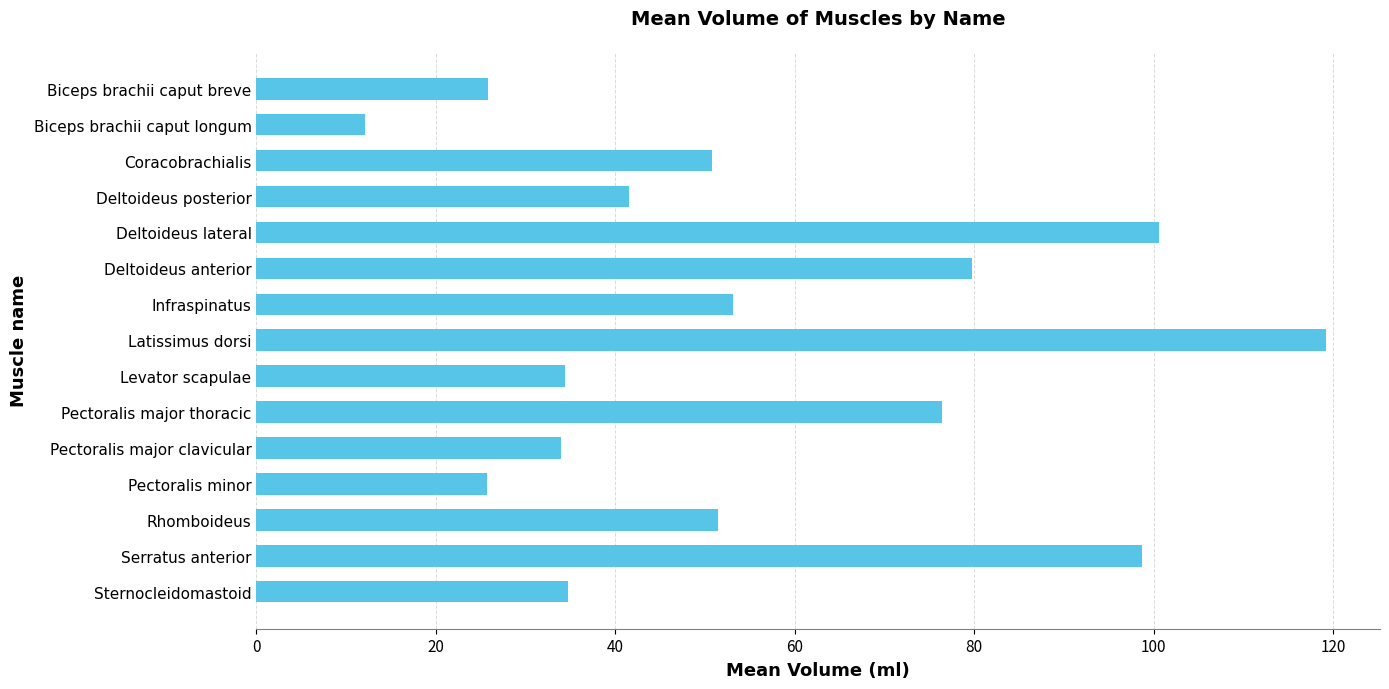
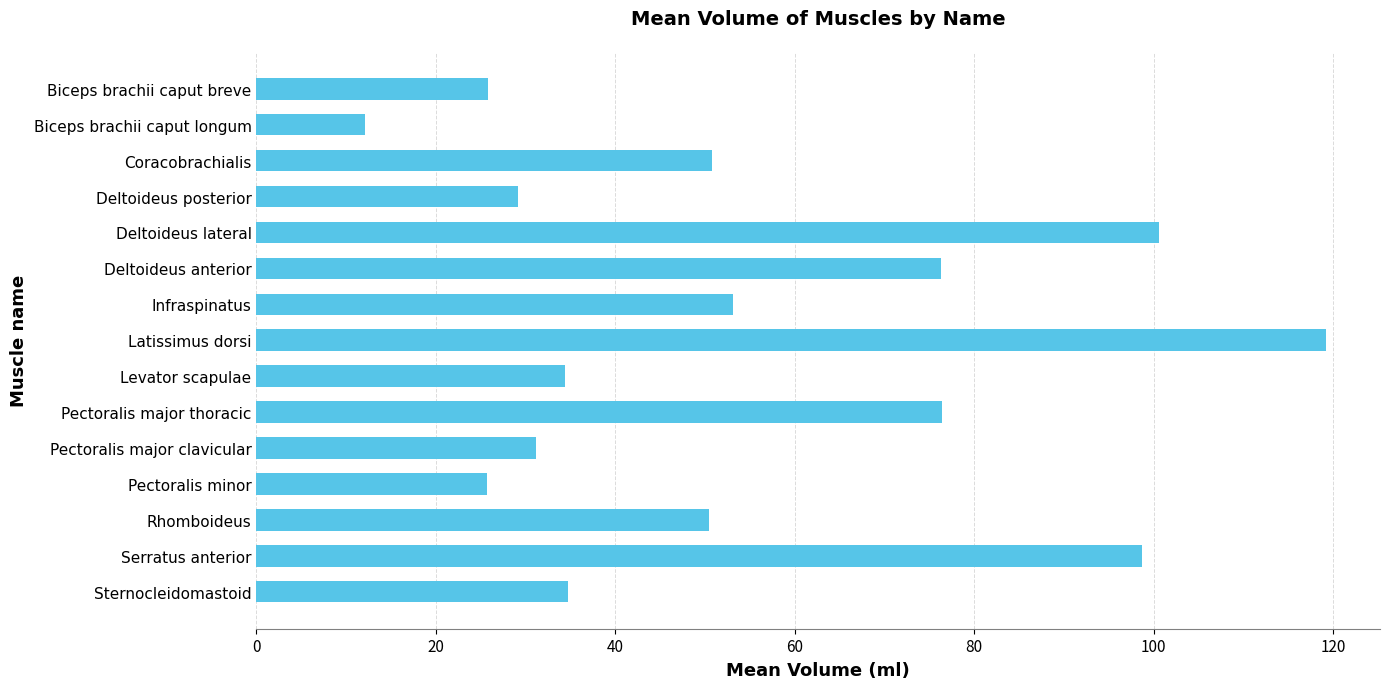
  {
    "Biceps brachii caput breve": 26,
    "Biceps brachii caput longum": 12,
    "Coracobrachialis": 51,
-   "Deltoideus posterior": 42,
+   "Deltoideus posterior": 29,
    "Deltoideus lateral": 101,
-   "Deltoideus anterior": 80,
+   "Deltoideus anterior": 76,
    "Infraspinatus": 53,
    "Latissimus dorsi": 119,
    "Levator scapulae": 34,
    "Pectoralis major thoracic": 76,
-   "Pectoralis major clavicular": 34,
+   "Pectoralis major clavicular": 31,
    "Pectoralis minor": 26,
-   "Rhomboideus": 51,
+   "Rhomboideus": 50,
    "Serratus anterior": 99,
    "Sternocleidomastoid": 35
  }
